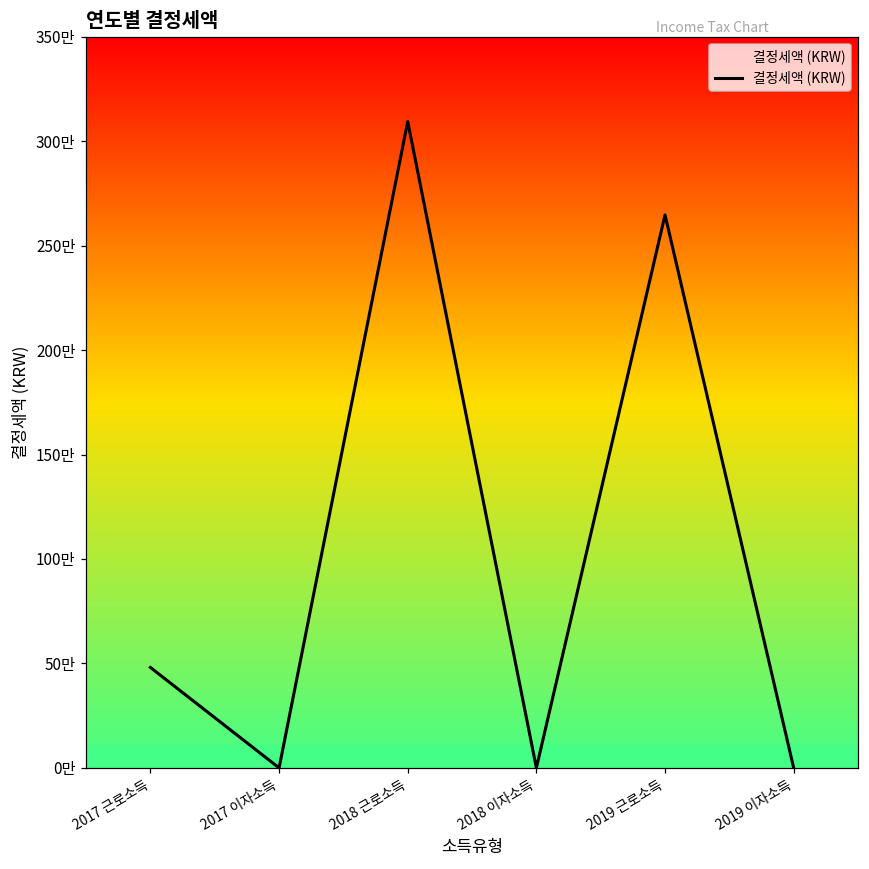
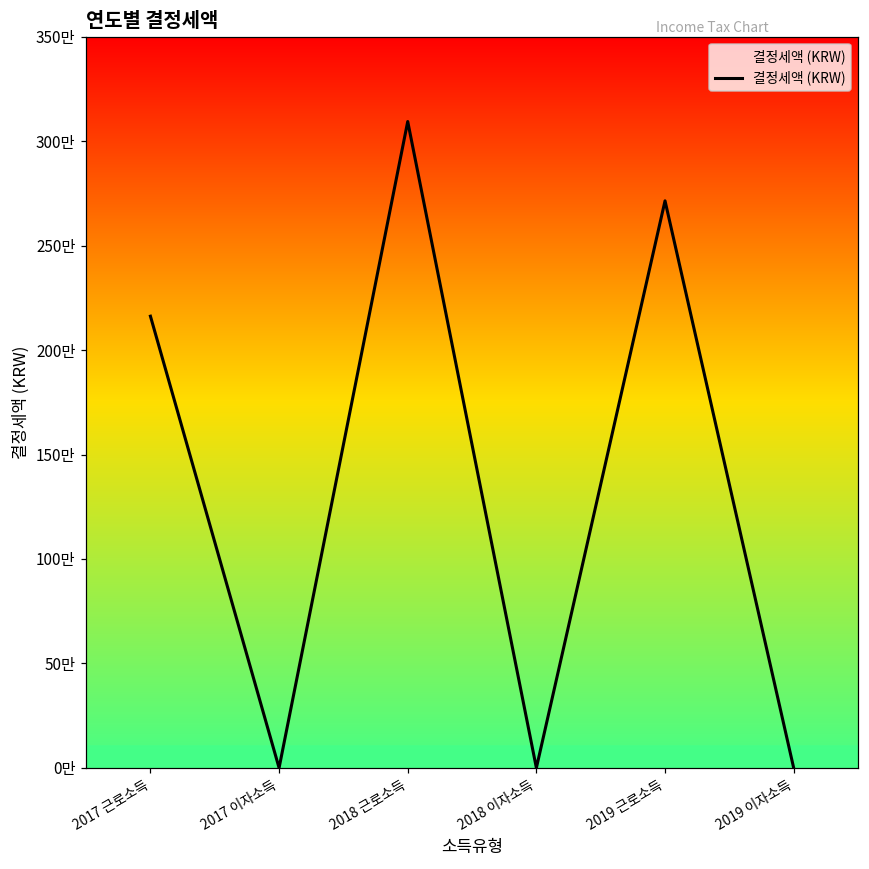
  {
-   "2017 근로소득": "48만",
+   "2017 근로소득": "216만",
    "2018 근로소득": "309만",
-   "2019 근로소득": "265만"
+   "2019 근로소득": "271만"
  }
